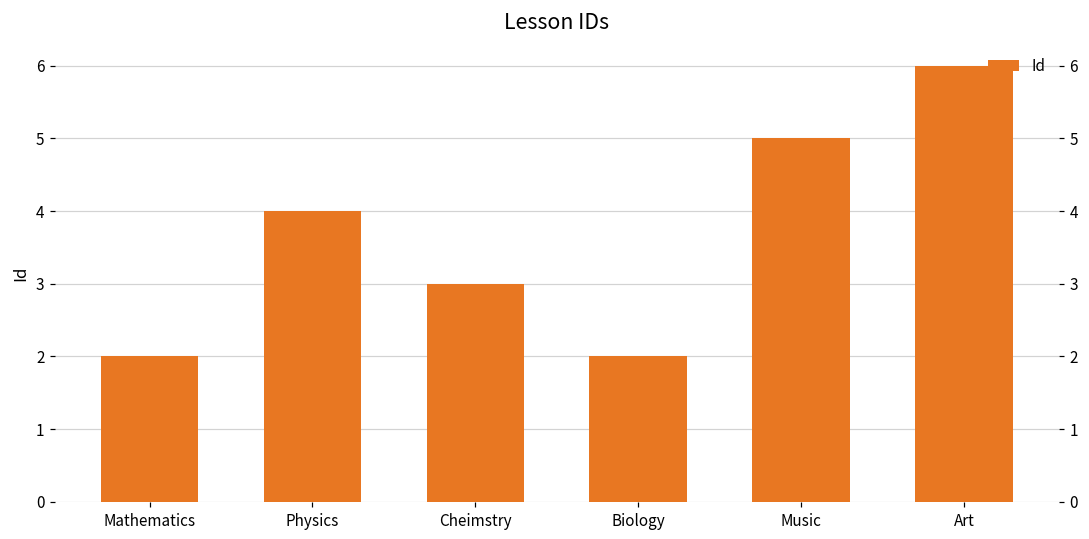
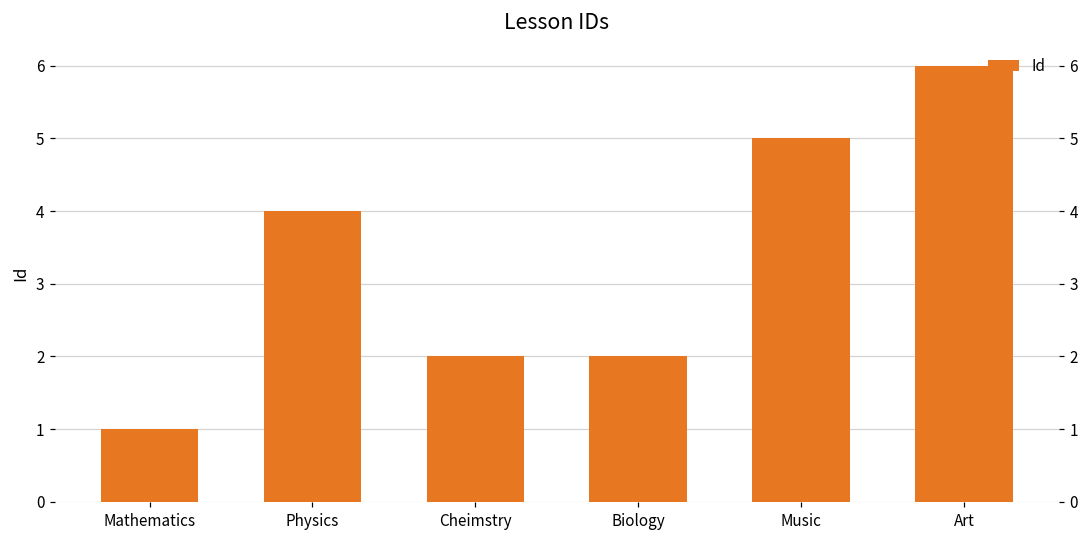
  {
-   "Mathematics": 2,
+   "Mathematics": 1,
    "Physics": 4,
-   "Cheimstry": 3,
+   "Cheimstry": 2,
    "Biology": 2,
    "Music": 5,
    "Art": 6
  }
